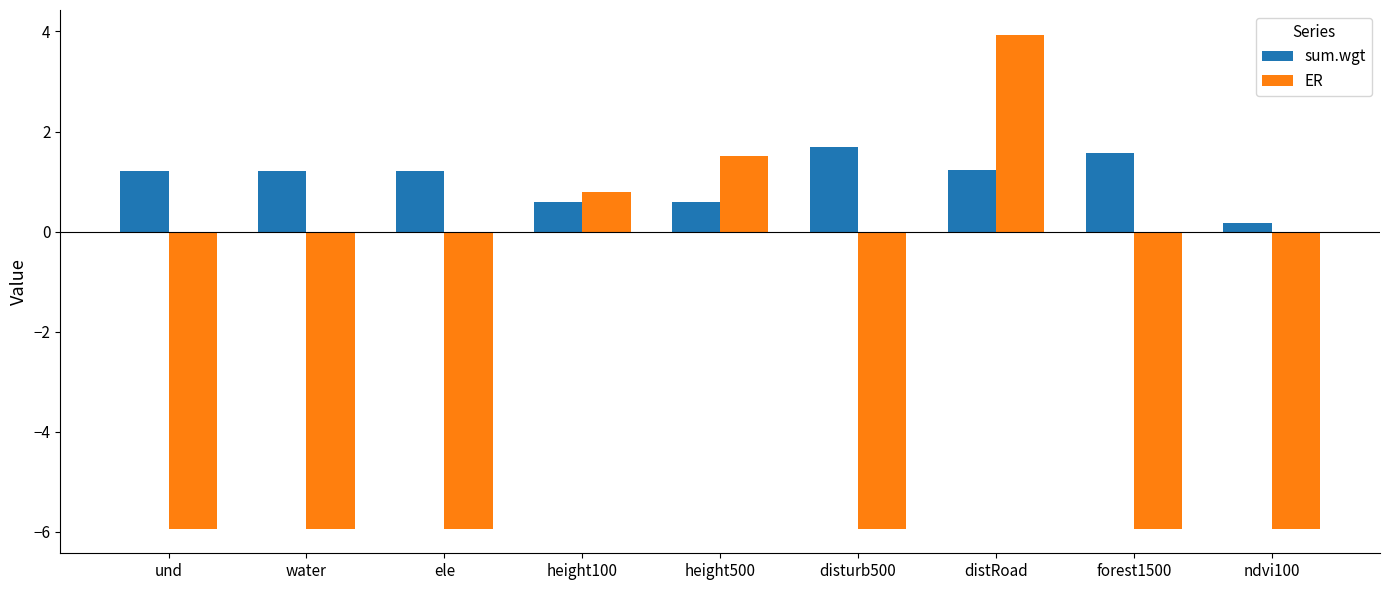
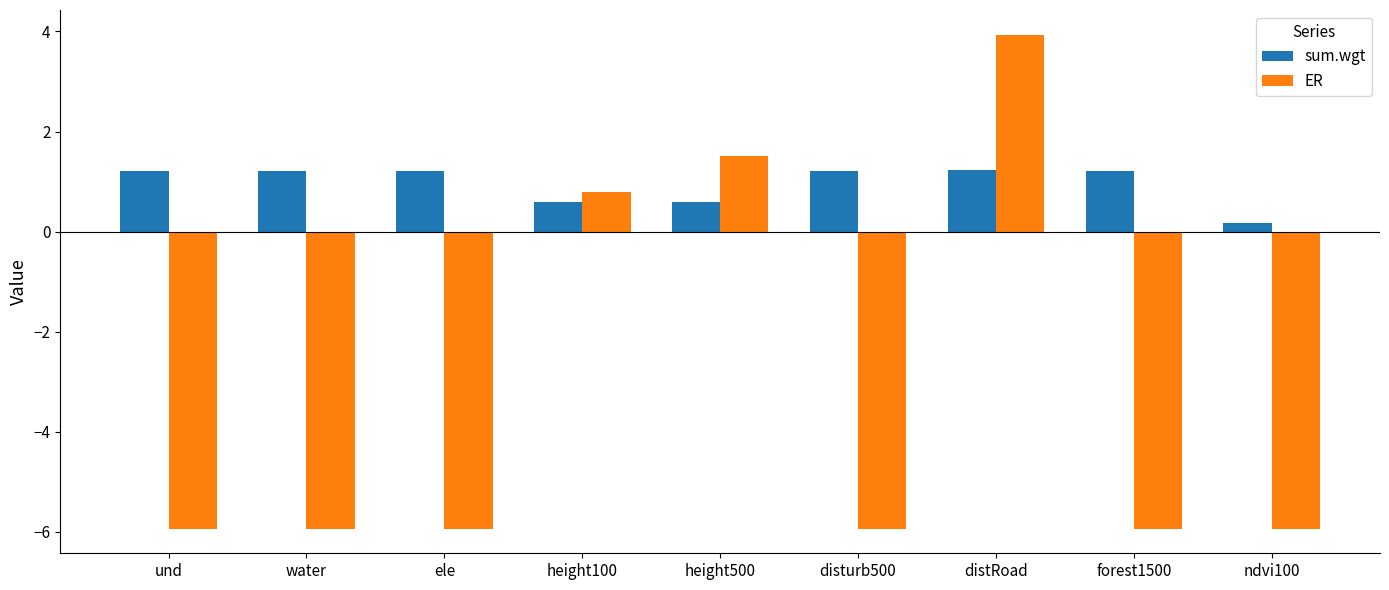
  {
    "sum.wgt": {
      "und": 1.2,
      "water": 1.2,
      "ele": 1.2,
      "height100": 0.6,
      "height500": 0.6,
-     "disturb500": 1.7,
+     "disturb500": 1.2,
      "distRoad": 1.2,
-     "forest1500": 1.6,
+     "forest1500": 1.2,
      "ndvi100": 0.2
    },
    "ER": {
      "und": -5.9,
      "water": -5.9,
      "ele": -5.9,
      "height100": 0.8,
      "height500": 1.5,
      "disturb500": -5.9,
      "distRoad": 3.9,
      "forest1500": -5.9,
      "ndvi100": -5.9
    }
  }
